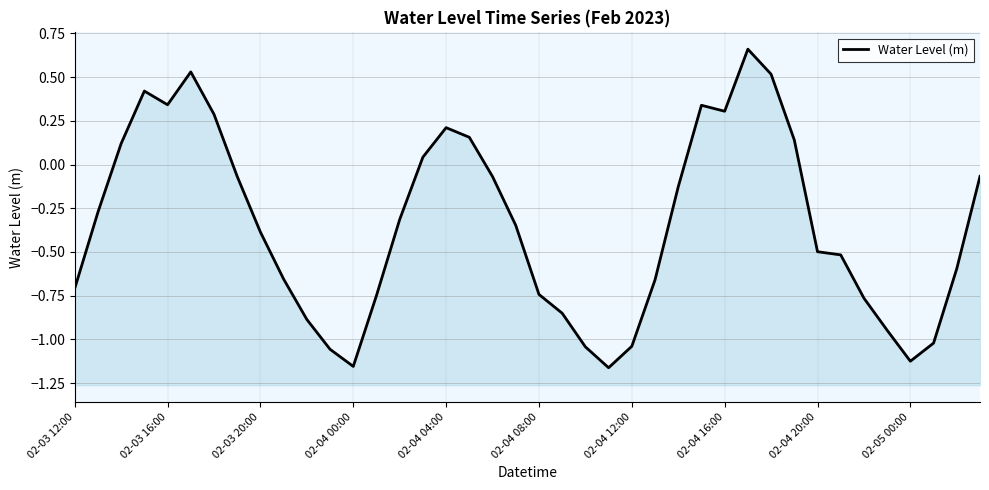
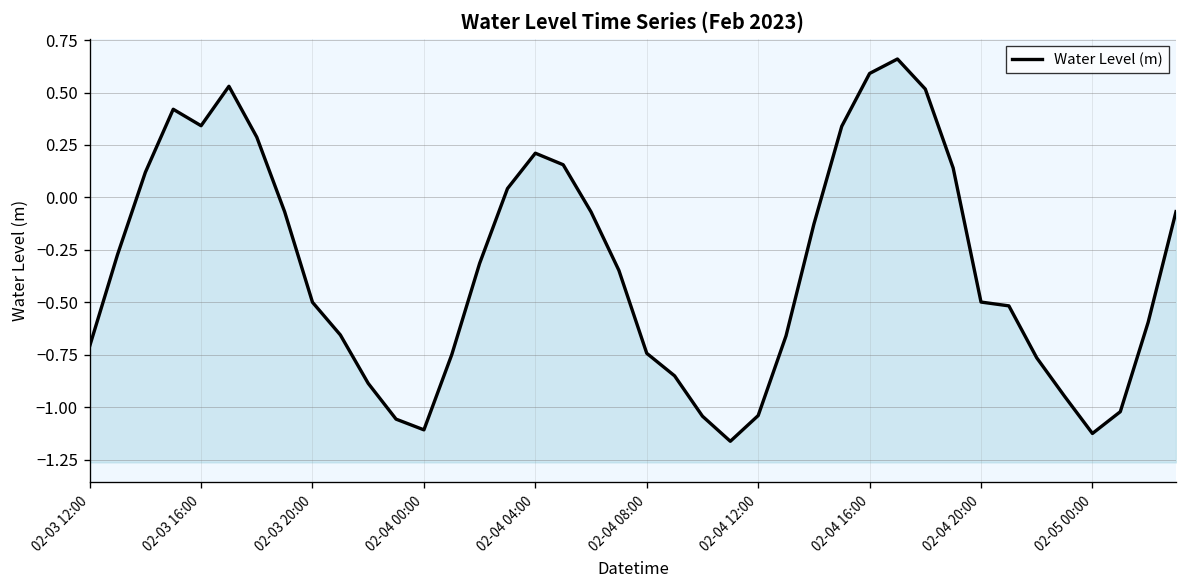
  {
    "02-03 12:00": -0.71,
    "02-03 16:00": 0.34,
-   "02-03 20:00": -0.39,
-   "02-04 00:00": -1.16,
+   "02-03 20:00": -0.50,
+   "02-04 00:00": -1.11,
    "02-04 04:00": 0.21,
    "02-04 08:00": -0.74,
    "02-04 12:00": -1.04,
-   "02-04 16:00": 0.30,
+   "02-04 16:00": 0.59,
    "02-04 20:00": -0.50,
    "02-05 00:00": -1.13
  }
